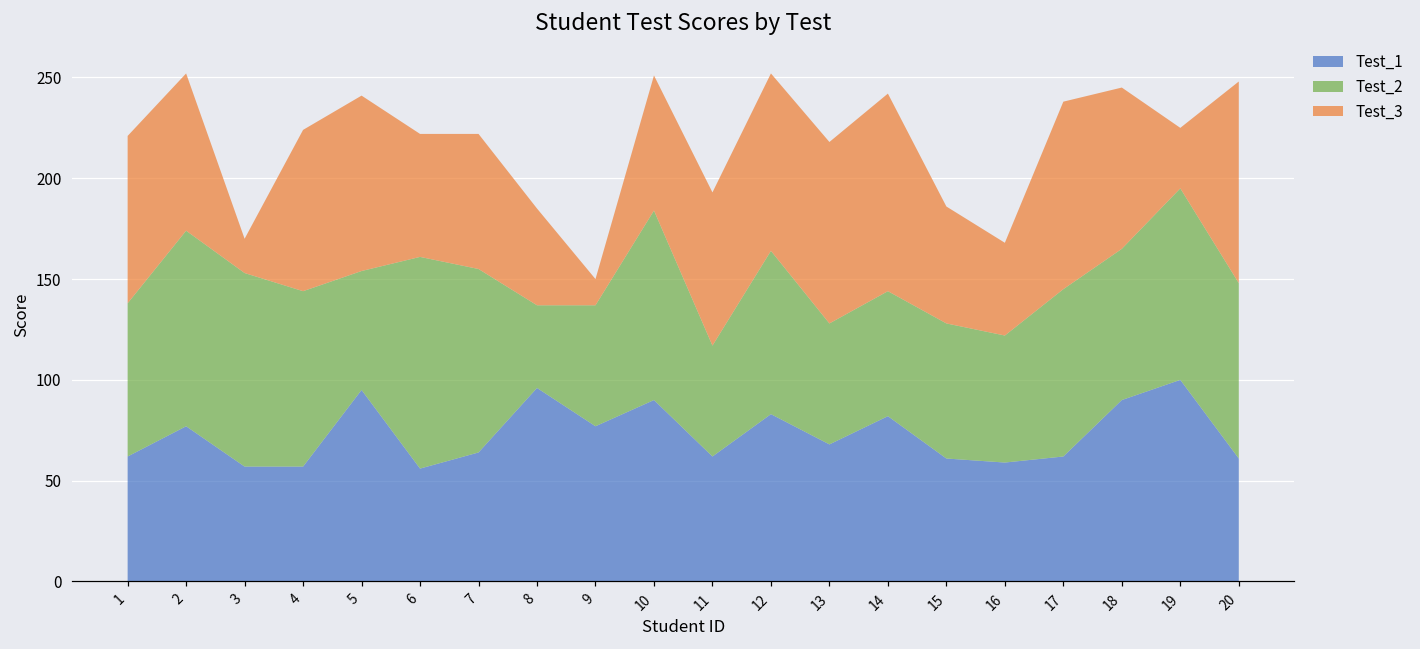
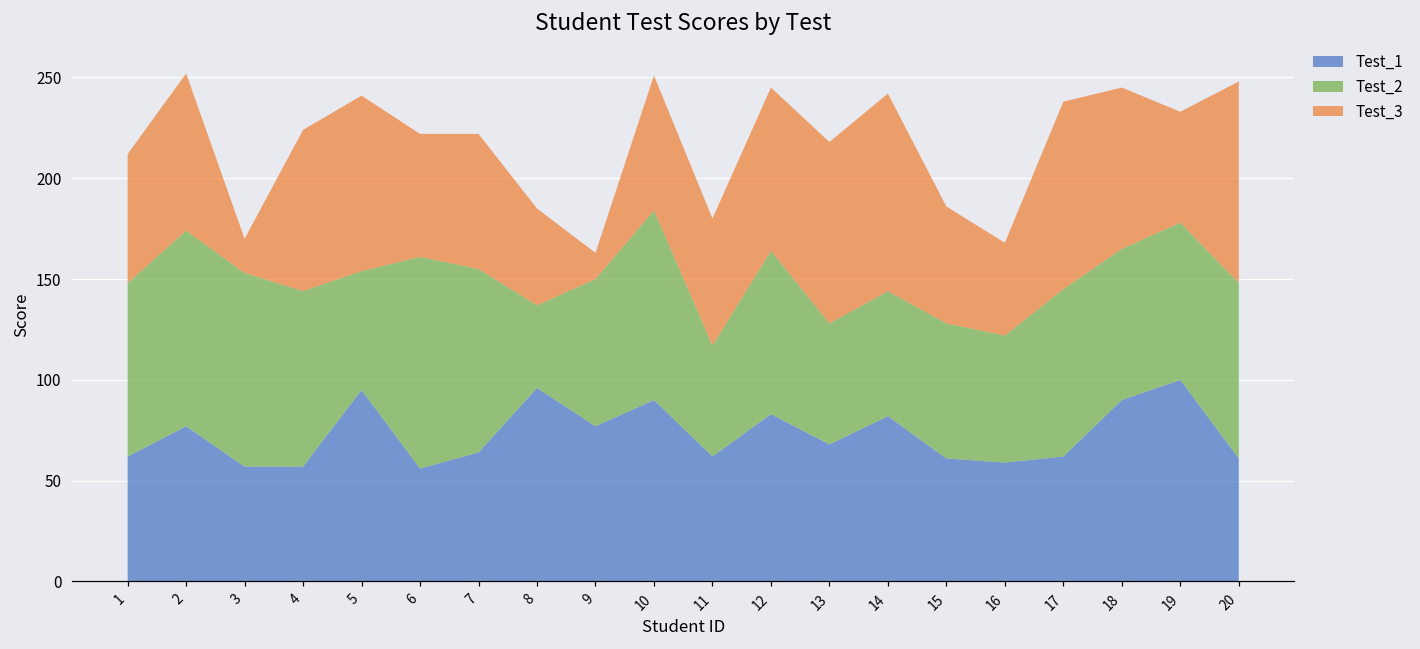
  {
    "Test_1": {
      "1": 62,
      "2": 77,
      "3": 57,
      "4": 57,
      "5": 95,
      "6": 56,
      "7": 64,
      "8": 96,
      "9": 77,
      "10": 90,
      "11": 62,
      "12": 83,
      "13": 68,
      "14": 82,
      "15": 61,
      "16": 59,
      "17": 62,
      "18": 90,
      "19": 100,
      "20": 61
    },
    "Test_2": {
-     "1": 76,
+     "1": 86,
      "2": 97,
      "3": 96,
      "4": 87,
      "5": 59,
      "6": 105,
      "7": 91,
      "8": 41,
-     "9": 60,
+     "9": 73,
      "10": 94,
      "11": 55,
      "12": 81,
      "13": 60,
      "14": 62,
      "15": 67,
      "16": 63,
      "17": 83,
      "18": 75,
-     "19": 95,
+     "19": 78,
      "20": 87
    },
    "Test_3": {
-     "1": 83,
+     "1": 64,
      "2": 78,
      "3": 17,
      "4": 80,
      "5": 87,
      "6": 61,
      "7": 67,
      "8": 48,
      "9": 13,
      "10": 67,
-     "11": 76,
-     "12": 88,
+     "11": 63,
+     "12": 81,
      "13": 90,
      "14": 98,
      "15": 58,
      "16": 46,
      "17": 93,
      "18": 80,
-     "19": 30,
+     "19": 55,
      "20": 100
    }
  }
